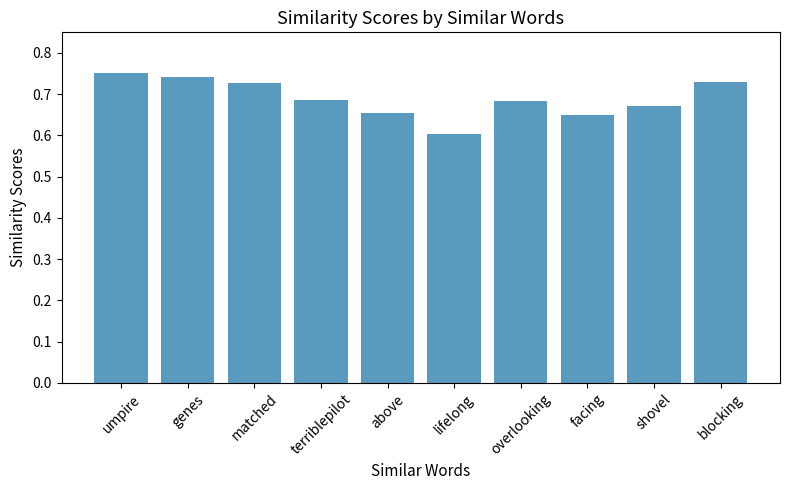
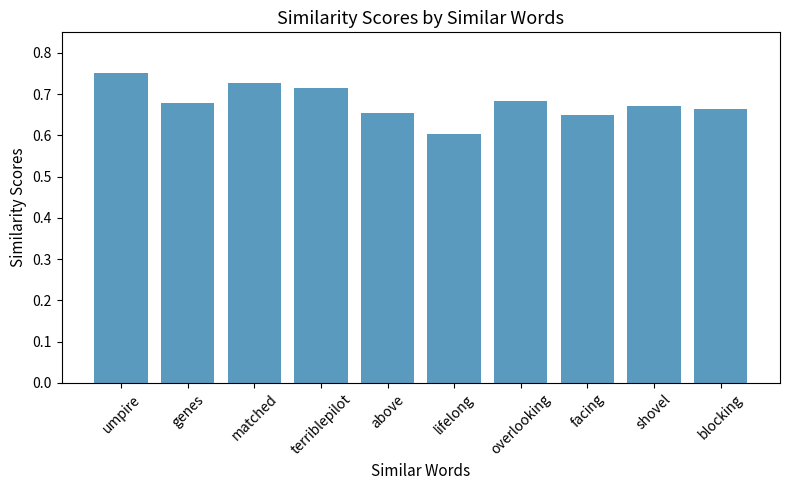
  {
    "umpire": 0.75,
-   "genes": 0.74,
+   "genes": 0.68,
    "matched": 0.73,
-   "terriblepilot": 0.69,
+   "terriblepilot": 0.71,
    "above": 0.65,
    "lifelong": 0.60,
    "overlooking": 0.68,
    "facing": 0.65,
    "shovel": 0.67,
-   "blocking": 0.73
+   "blocking": 0.66
  }
